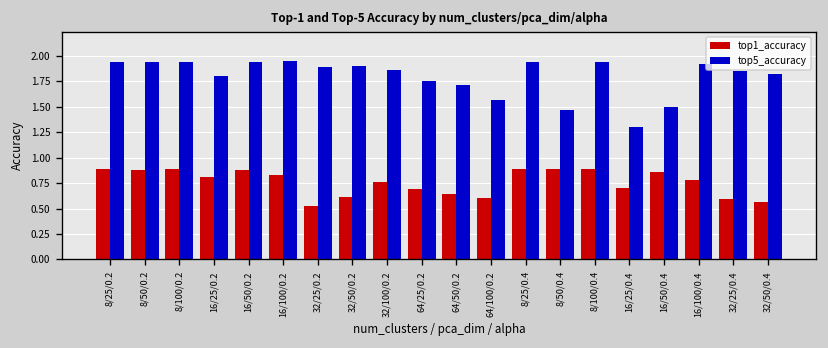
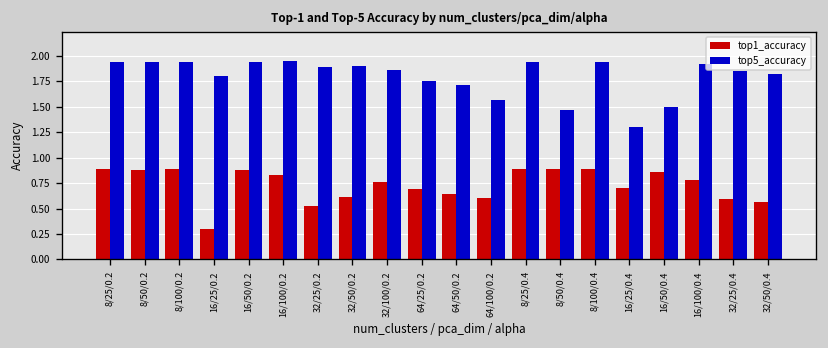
  {
    "top1_accuracy": {
      "8/25/0.2": 0.9,
      "8/50/0.2": 0.9,
      "8/100/0.2": 0.9,
-     "16/25/0.2": 0.8,
+     "16/25/0.2": 0.3,
      "16/50/0.2": 0.9,
      "16/100/0.2": 0.8,
      "32/25/0.2": 0.5,
      "32/50/0.2": 0.6,
      "32/100/0.2": 0.8,
      "64/25/0.2": 0.7,
      "64/50/0.2": 0.6,
      "64/100/0.2": 0.6,
      "8/25/0.4": 0.9,
      "8/50/0.4": 0.9,
      "8/100/0.4": 0.9,
      "16/25/0.4": 0.7,
      "16/50/0.4": 0.9,
      "16/100/0.4": 0.8,
      "32/25/0.4": 0.6,
      "32/50/0.4": 0.6
    },
    "top5_accuracy": {
      "8/25/0.2": 1.9,
      "8/50/0.2": 1.9,
      "8/100/0.2": 1.9,
      "16/25/0.2": 1.8,
      "16/50/0.2": 1.9,
      "16/100/0.2": 1.9,
      "32/25/0.2": 1.9,
      "32/50/0.2": 1.9,
      "32/100/0.2": 1.9,
      "64/25/0.2": 1.8,
      "64/50/0.2": 1.7,
      "64/100/0.2": 1.6,
      "8/25/0.4": 1.9,
      "8/50/0.4": 1.5,
      "8/100/0.4": 1.9,
      "16/25/0.4": 1.3,
      "16/50/0.4": 1.5,
      "16/100/0.4": 1.9,
      "32/25/0.4": 1.8,
      "32/50/0.4": 1.8
    }
  }
